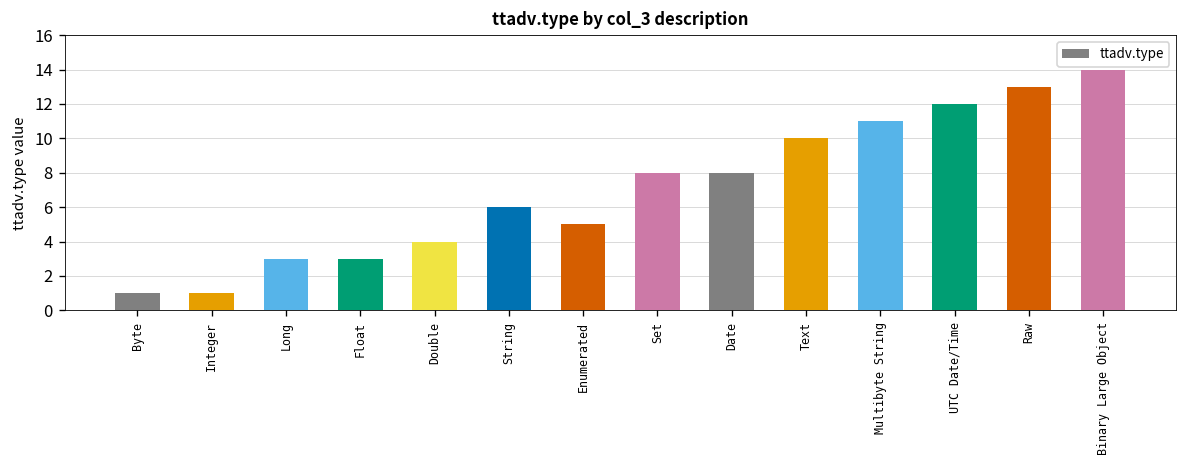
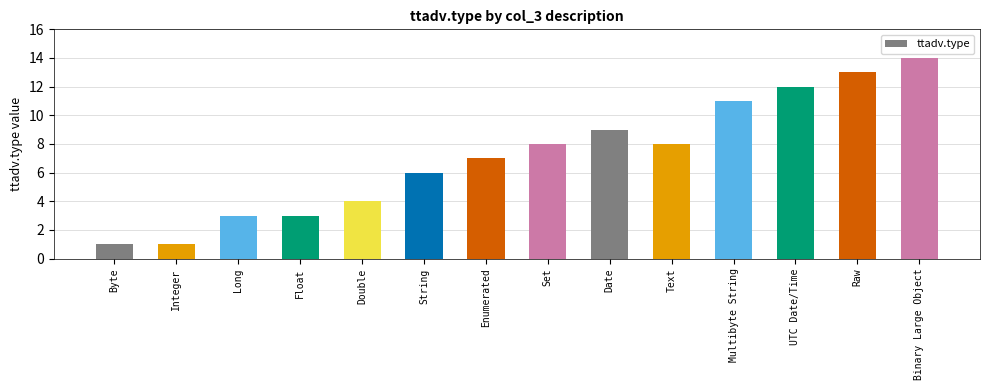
  {
    "Byte": 1,
    "Integer": 1,
    "Long": 3,
    "Float": 3,
    "Double": 4,
    "String": 6,
-   "Enumerated": 5,
+   "Enumerated": 7,
    "Set": 8,
-   "Date": 8,
-   "Text": 10,
+   "Date": 9,
+   "Text": 8,
    "Multibyte String": 11,
    "UTC Date/Time": 12,
    "Raw": 13,
    "Binary Large Object": 14
  }
